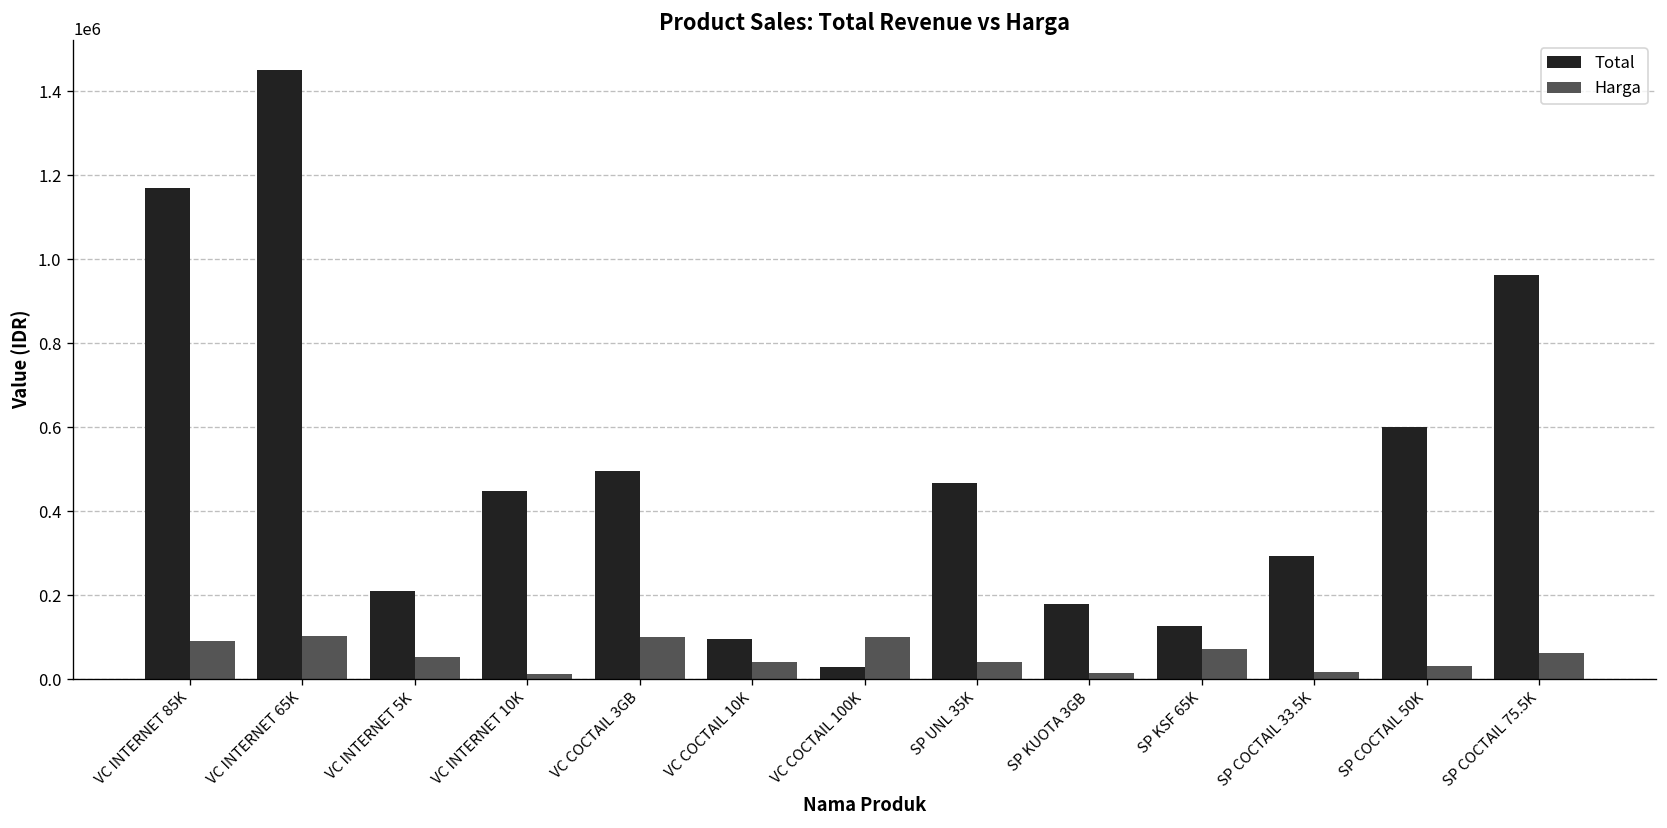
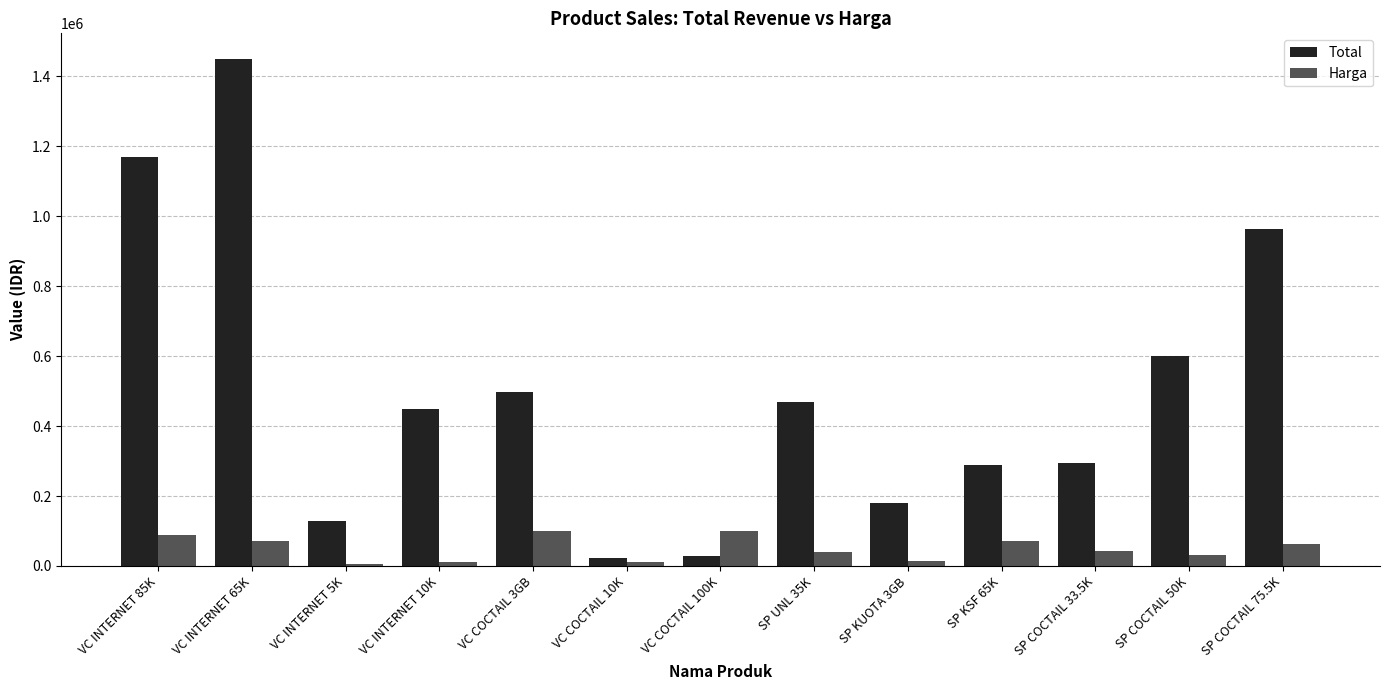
  {
    "Total": {
      "VC INTERNET 85K": 1170000,
      "VC INTERNET 65K": 1450000,
-     "VC INTERNET 5K": 210000,
+     "VC INTERNET 5K": 130000,
      "VC INTERNET 10K": 450000,
      "VC COCTAIL 3GB": 500000,
-     "VC COCTAIL 10K": 100000,
+     "VC COCTAIL 10K": 20000,
      "VC COCTAIL 100K": 30000,
      "SP UNL 35K": 470000,
      "SP KUOTA 3GB": 180000,
-     "SP KSF 65K": 130000,
+     "SP KSF 65K": 290000,
      "SP COCTAIL 33.5K": 290000,
      "SP COCTAIL 50K": 600000,
      "SP COCTAIL 75.5K": 960000
    },
    "Harga": {
      "VC INTERNET 85K": 90000,
-     "VC INTERNET 65K": 100000,
-     "VC INTERNET 5K": 50000,
+     "VC INTERNET 65K": 70000,
+     "VC INTERNET 5K": 10000,
      "VC INTERNET 10K": 10000,
      "VC COCTAIL 3GB": 100000,
-     "VC COCTAIL 10K": 40000,
+     "VC COCTAIL 10K": 10000,
      "VC COCTAIL 100K": 100000,
      "SP UNL 35K": 40000,
      "SP KUOTA 3GB": 20000,
      "SP KSF 65K": 70000,
-     "SP COCTAIL 33.5K": 20000,
+     "SP COCTAIL 33.5K": 40000,
      "SP COCTAIL 50K": 30000,
      "SP COCTAIL 75.5K": 60000
    }
  }
